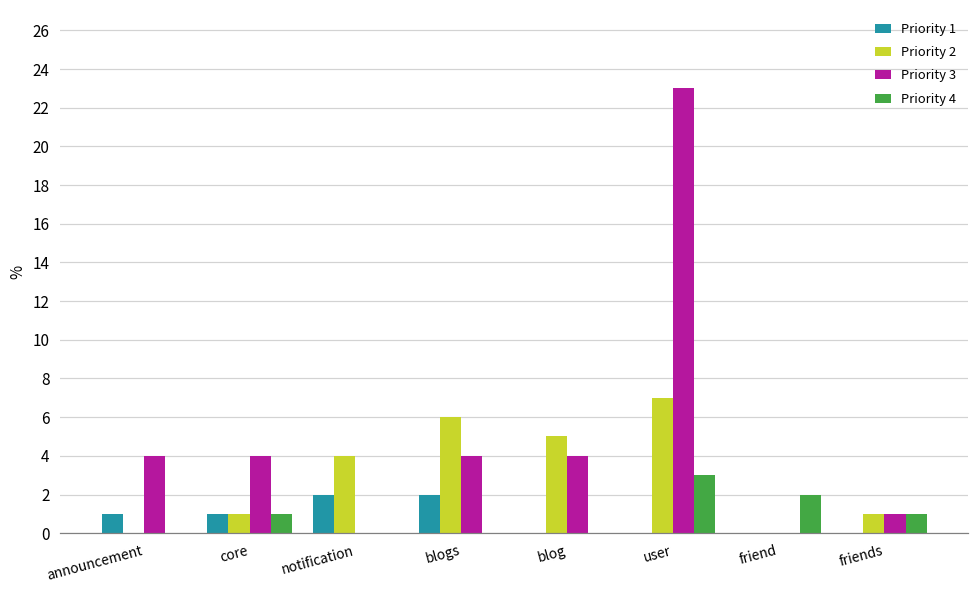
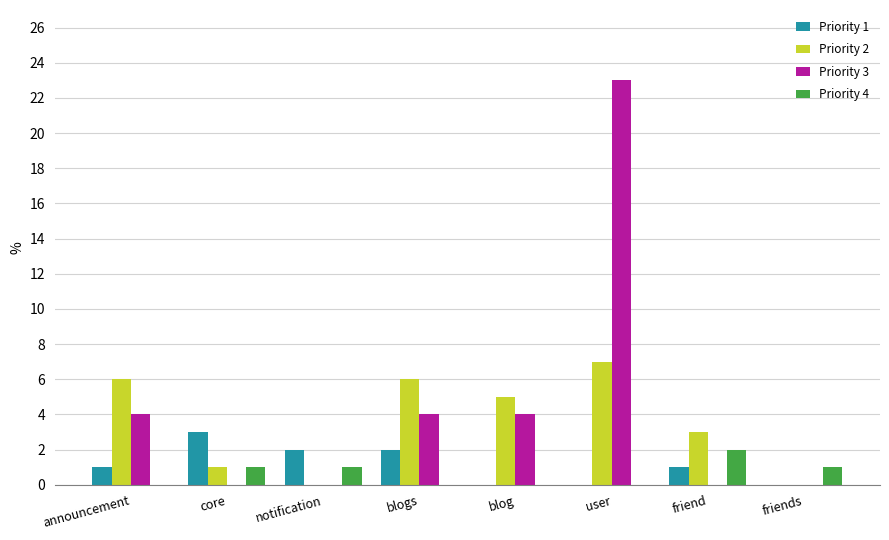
  {
    "Priority 1": {
      "announcement": 1,
-     "core": 1,
+     "core": 3,
      "notification": 2,
      "blogs": 2,
      "blog": 0,
      "user": 0,
-     "friend": 0,
+     "friend": 1,
      "friends": 0
    },
    "Priority 2": {
-     "announcement": 0,
+     "announcement": 6,
      "core": 1,
-     "notification": 4,
+     "notification": 0,
      "blogs": 6,
      "blog": 5,
      "user": 7,
-     "friend": 0,
-     "friends": 1
+     "friend": 3,
+     "friends": 0
    },
    "Priority 3": {
      "announcement": 4,
-     "core": 4,
+     "core": 0,
      "notification": 0,
      "blogs": 4,
      "blog": 4,
      "user": 23,
      "friend": 0,
-     "friends": 1
+     "friends": 0
    },
    "Priority 4": {
      "announcement": 0,
      "core": 1,
-     "notification": 0,
+     "notification": 1,
      "blogs": 0,
      "blog": 0,
-     "user": 3,
+     "user": 0,
      "friend": 2,
      "friends": 1
    }
  }
